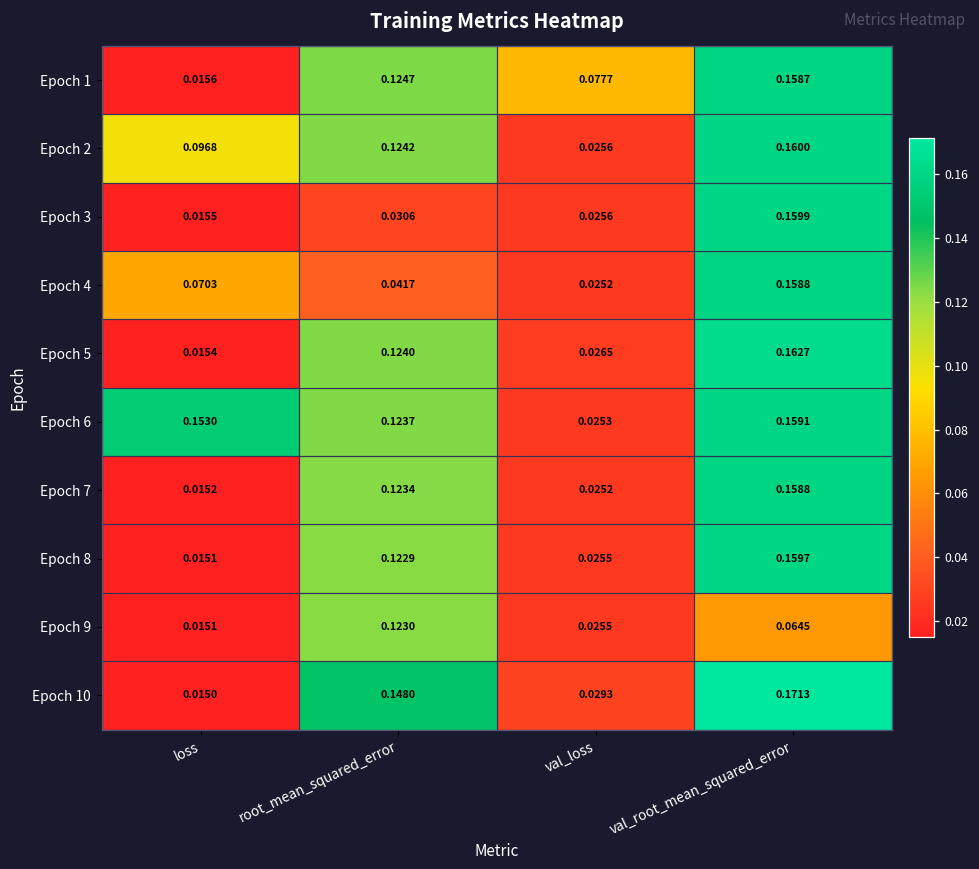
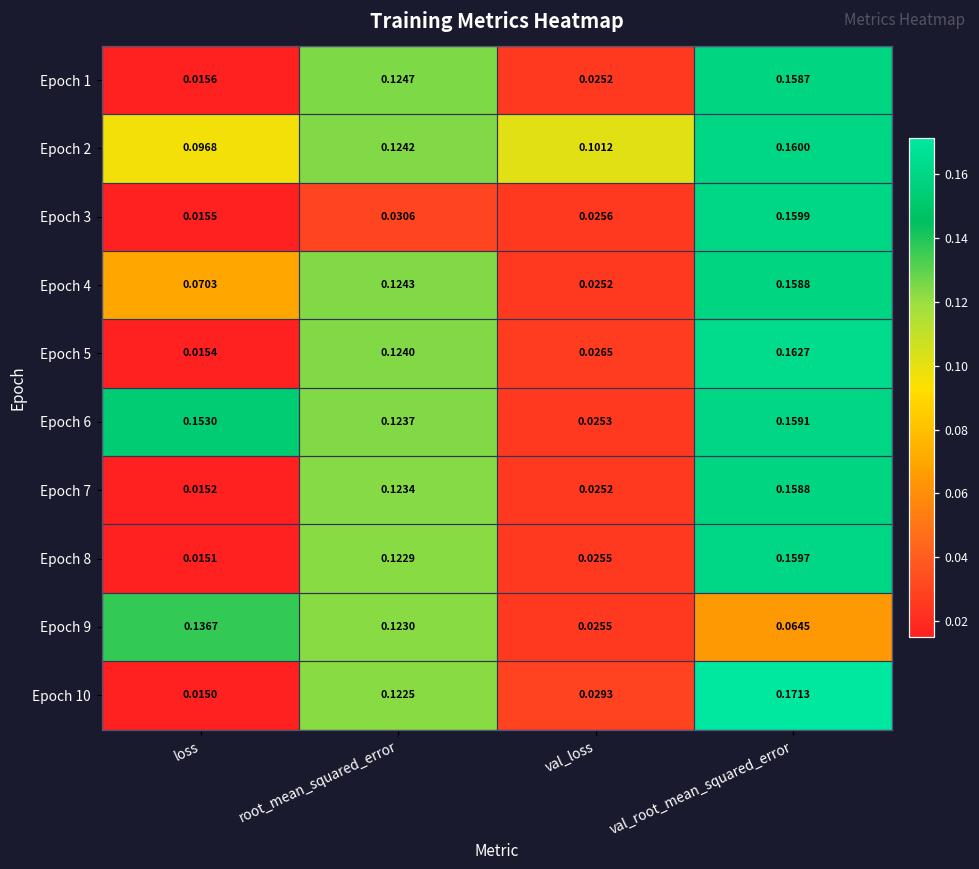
  {
    "Epoch 1": {
      "loss": 0.0156,
      "root_mean_squared_error": 0.1247,
-     "val_loss": 0.0777,
+     "val_loss": 0.0252,
      "val_root_mean_squared_error": 0.1587
    },
    "Epoch 2": {
      "loss": 0.0968,
      "root_mean_squared_error": 0.1242,
-     "val_loss": 0.0256,
+     "val_loss": 0.1012,
      "val_root_mean_squared_error": 0.1600
    },
    "Epoch 3": {
      "loss": 0.0155,
      "root_mean_squared_error": 0.0306,
      "val_loss": 0.0256,
      "val_root_mean_squared_error": 0.1599
    },
    "Epoch 4": {
      "loss": 0.0703,
-     "root_mean_squared_error": 0.0417,
+     "root_mean_squared_error": 0.1243,
      "val_loss": 0.0252,
      "val_root_mean_squared_error": 0.1588
    },
    "Epoch 5": {
      "loss": 0.0154,
      "root_mean_squared_error": 0.1240,
      "val_loss": 0.0265,
      "val_root_mean_squared_error": 0.1627
    },
    "Epoch 6": {
      "loss": 0.1530,
      "root_mean_squared_error": 0.1237,
      "val_loss": 0.0253,
      "val_root_mean_squared_error": 0.1591
    },
    "Epoch 7": {
      "loss": 0.0152,
      "root_mean_squared_error": 0.1234,
      "val_loss": 0.0252,
      "val_root_mean_squared_error": 0.1588
    },
    "Epoch 8": {
      "loss": 0.0151,
      "root_mean_squared_error": 0.1229,
      "val_loss": 0.0255,
      "val_root_mean_squared_error": 0.1597
    },
    "Epoch 9": {
-     "loss": 0.0151,
+     "loss": 0.1367,
      "root_mean_squared_error": 0.1230,
      "val_loss": 0.0255,
      "val_root_mean_squared_error": 0.0645
    },
    "Epoch 10": {
      "loss": 0.0150,
-     "root_mean_squared_error": 0.1480,
+     "root_mean_squared_error": 0.1225,
      "val_loss": 0.0293,
      "val_root_mean_squared_error": 0.1713
    }
  }
